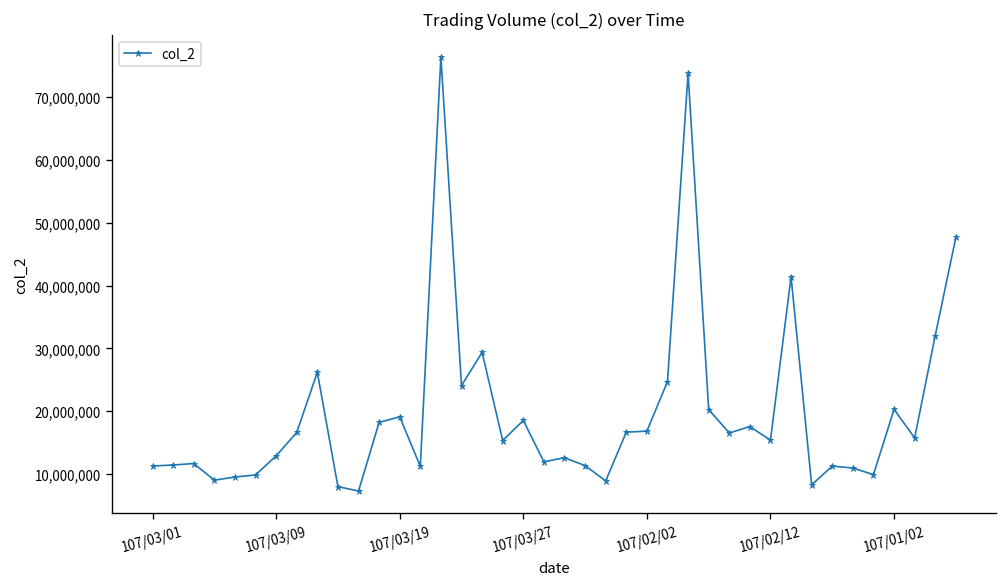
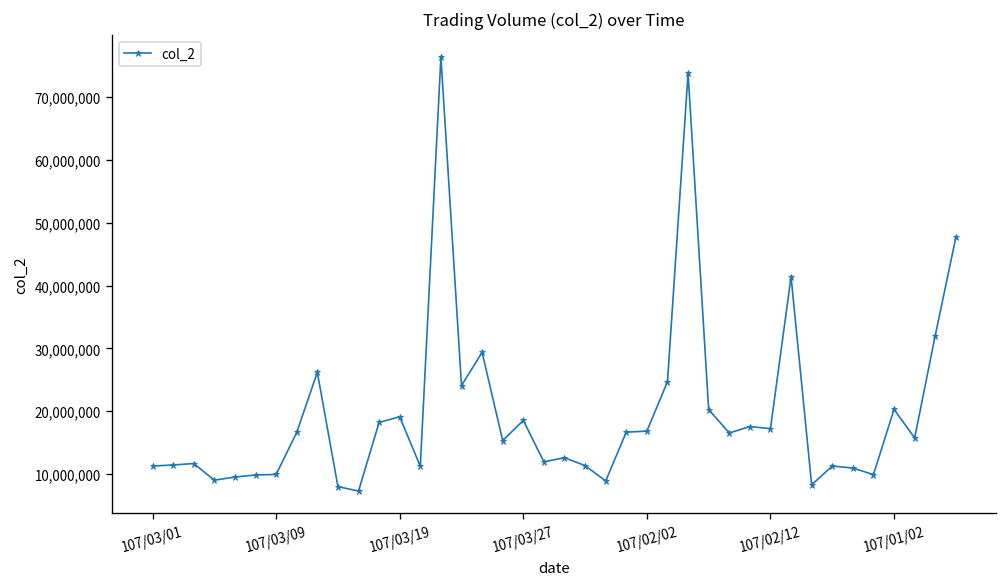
  {
    "107/03/01": "11,000,000",
-   "107/03/09": "13,000,000",
+   "107/03/09": "10,000,000",
    "107/03/19": "19,000,000",
    "107/03/27": "19,000,000",
    "107/02/02": "17,000,000",
-   "107/02/12": "15,000,000",
+   "107/02/12": "17,000,000",
    "107/01/02": "20,000,000"
  }
